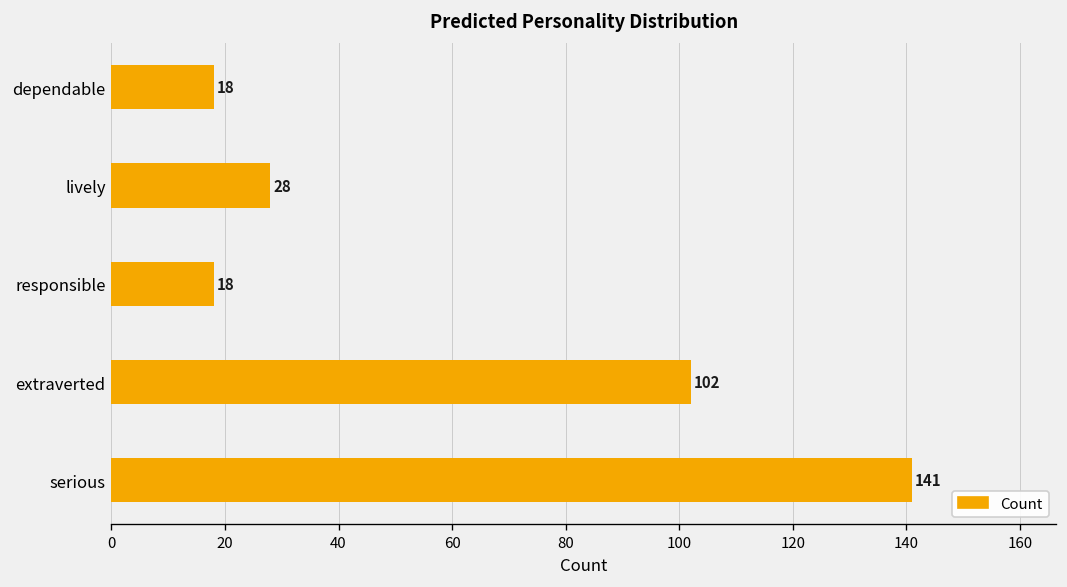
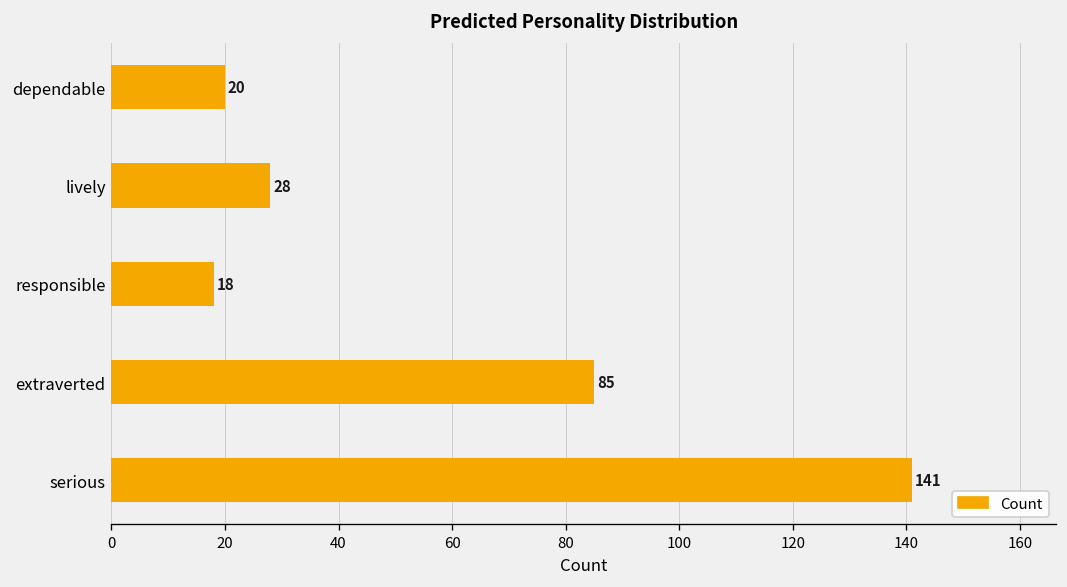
  {
-   "dependable": 18,
+   "dependable": 20,
    "lively": 28,
    "responsible": 18,
-   "extraverted": 102,
+   "extraverted": 85,
    "serious": 141
  }
